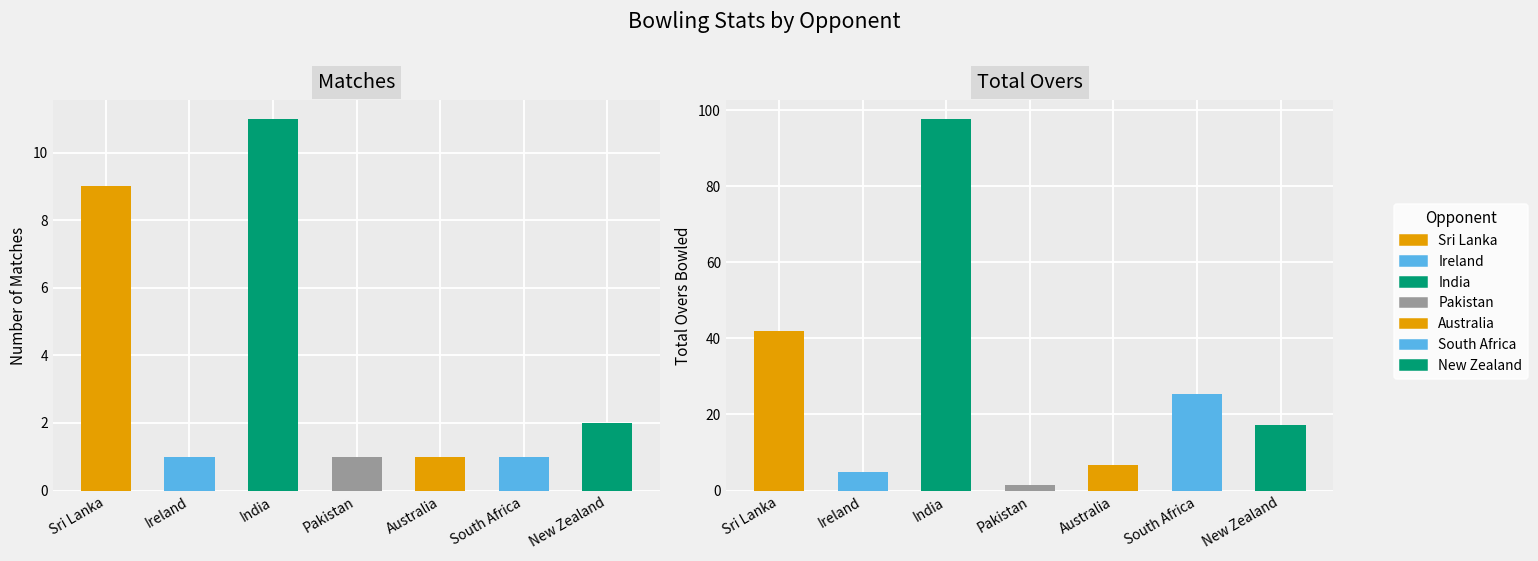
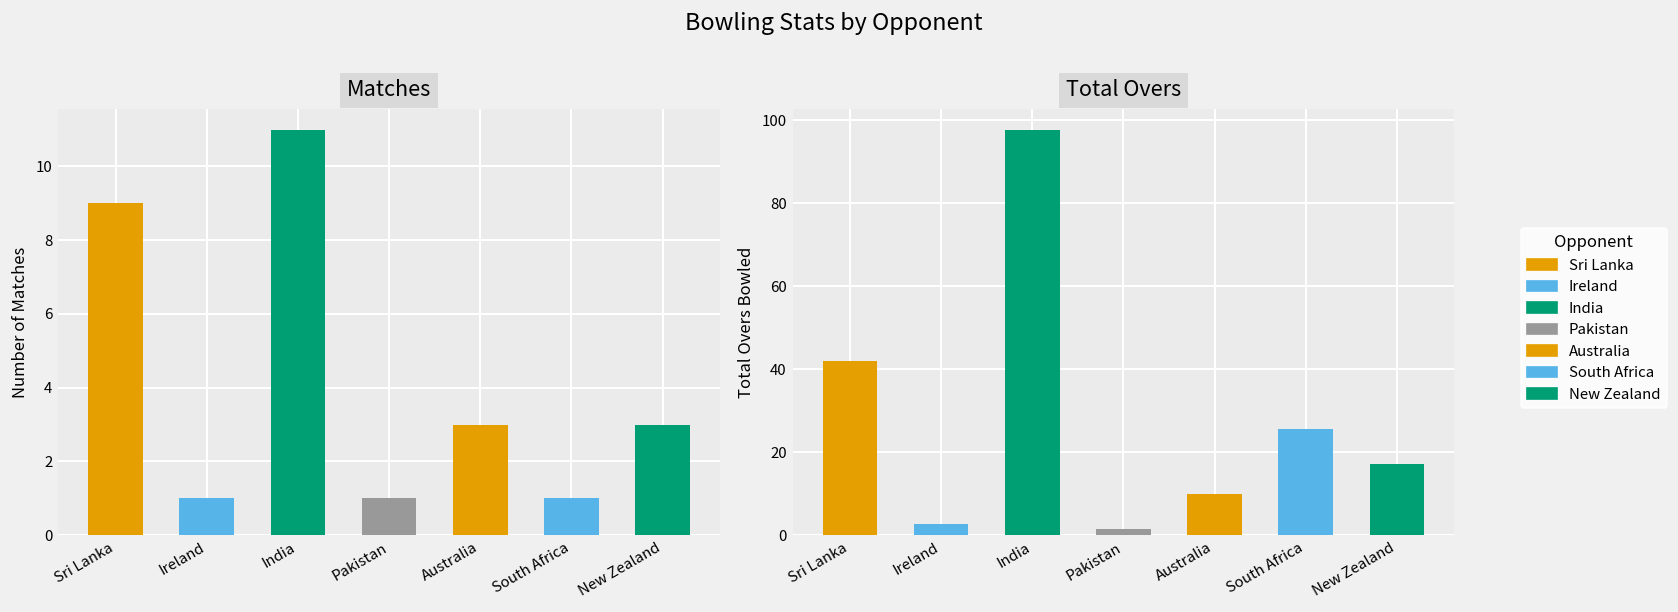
  {
    "Matches": {
      "Sri Lanka": 9,
      "Ireland": 1,
      "India": 11,
      "Pakistan": 1,
-     "Australia": 1,
+     "Australia": 3,
      "South Africa": 1,
-     "New Zealand": 2
+     "New Zealand": 3
    },
    "Total Overs": {
      "Sri Lanka": 42,
-     "Ireland": 5,
+     "Ireland": 3,
      "India": 98,
      "Pakistan": 2,
-     "Australia": 7,
+     "Australia": 10,
      "South Africa": 26,
      "New Zealand": 17
    }
  }
